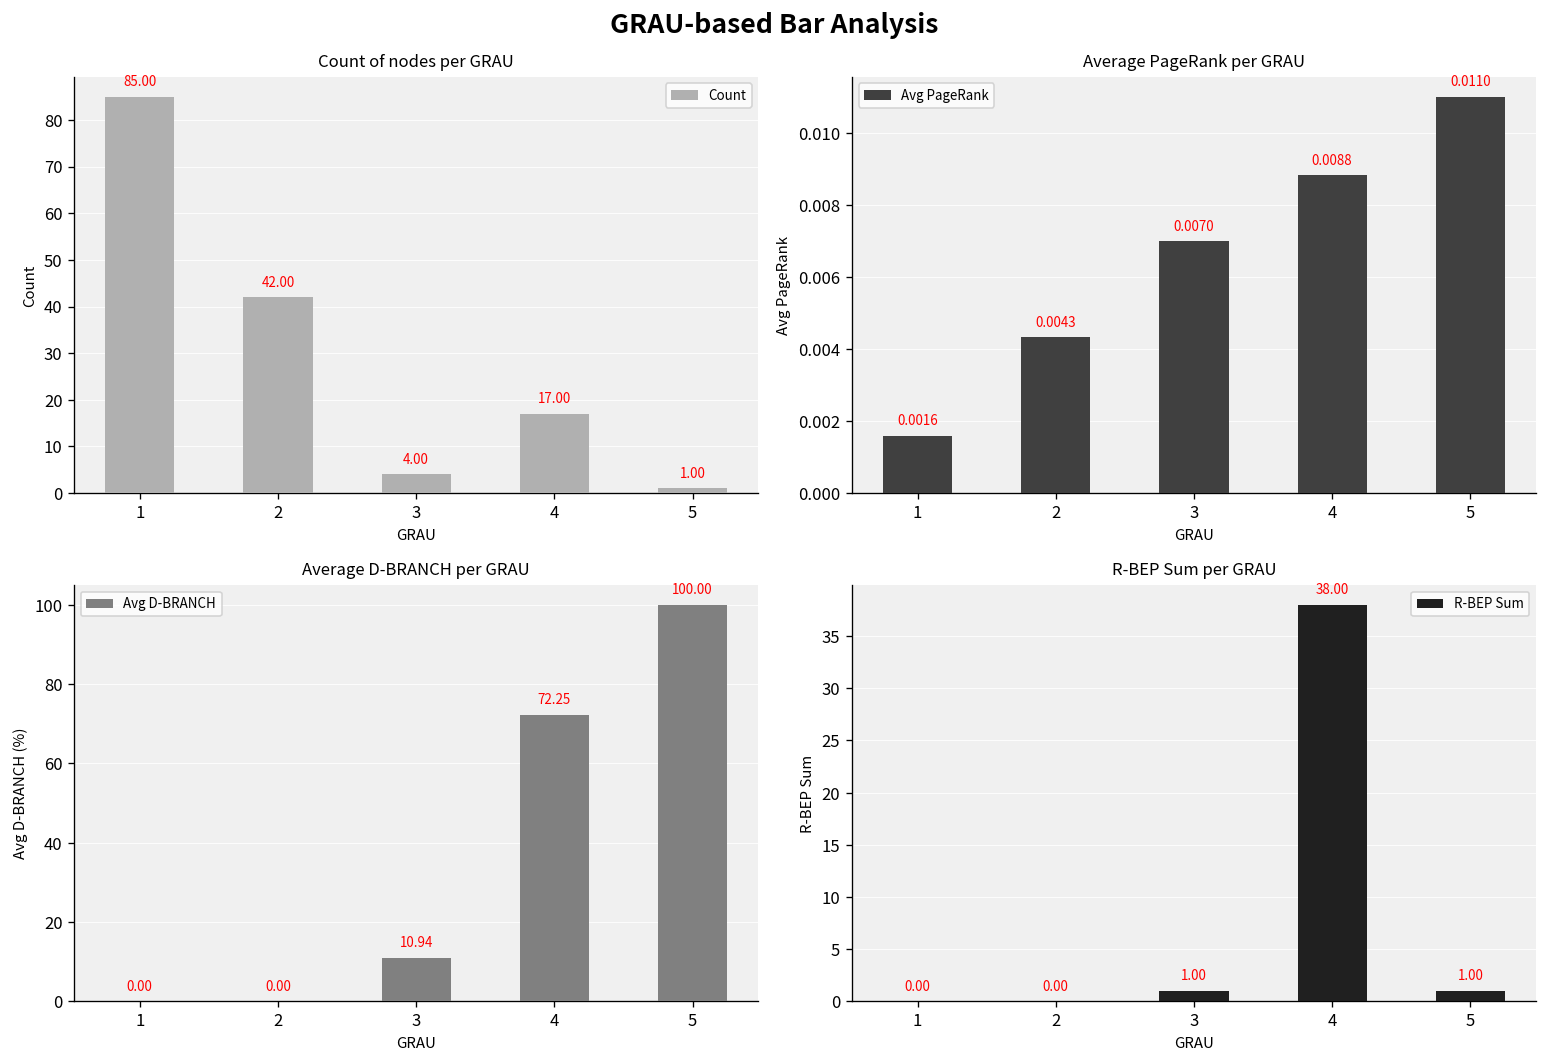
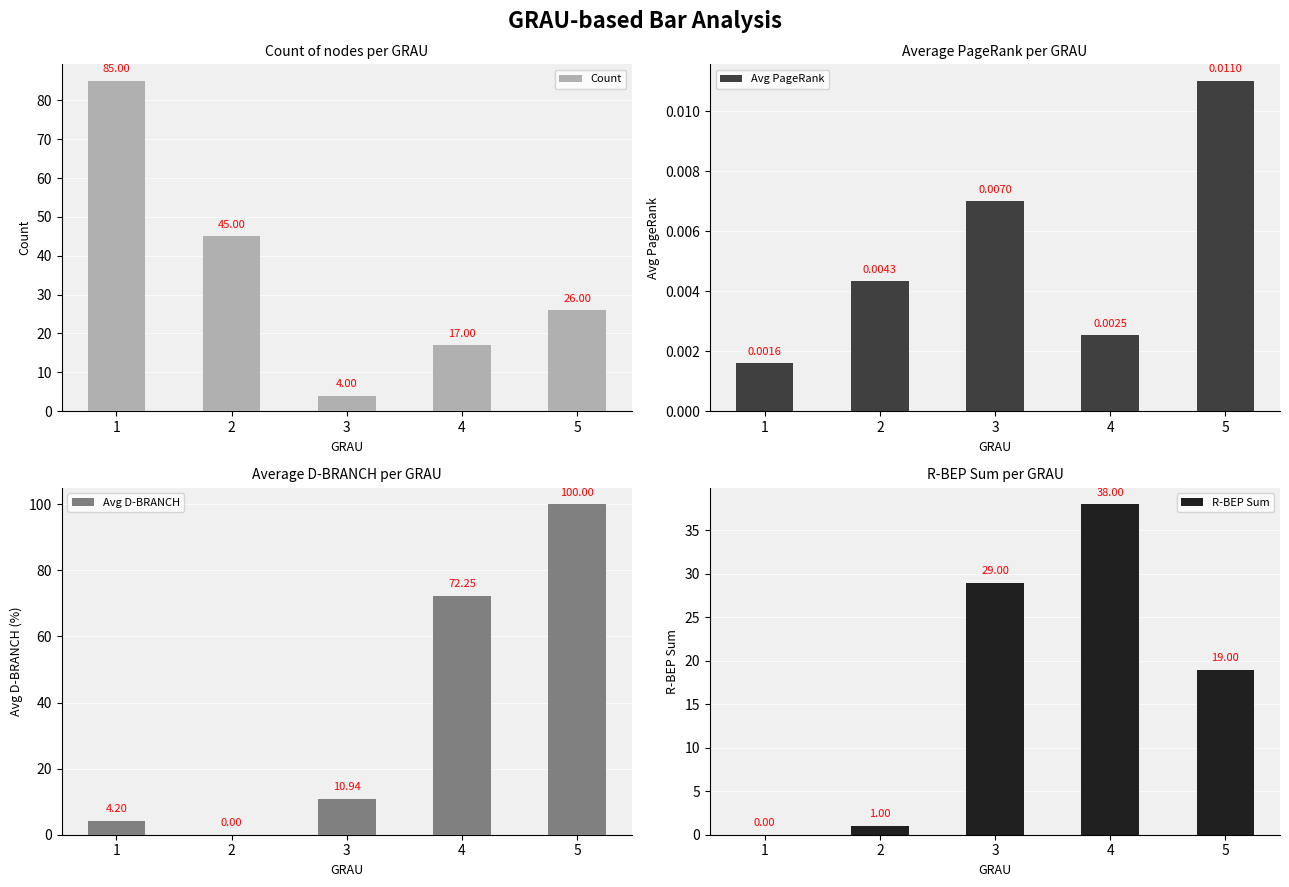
  {
    "Count of nodes per GRAU": {
      "1": 85.00,
-     "2": 42.00,
+     "2": 45.00,
      "3": 4.00,
      "4": 17.00,
-     "5": 1.00
+     "5": 26.00
    },
    "Average PageRank per GRAU": {
      "1": 0.0016,
      "2": 0.0043,
      "3": 0.0070,
-     "4": 0.0088,
+     "4": 0.0025,
      "5": 0.0110
    },
    "Average D-BRANCH per GRAU": {
-     "1": 0.00,
+     "1": 4.20,
      "2": 0.00,
      "3": 10.94,
      "4": 72.25,
      "5": 100.00
    },
    "R-BEP Sum per GRAU": {
      "1": 0.00,
-     "2": 0.00,
-     "3": 1.00,
+     "2": 1.00,
+     "3": 29.00,
      "4": 38.00,
-     "5": 1.00
+     "5": 19.00
    }
  }
